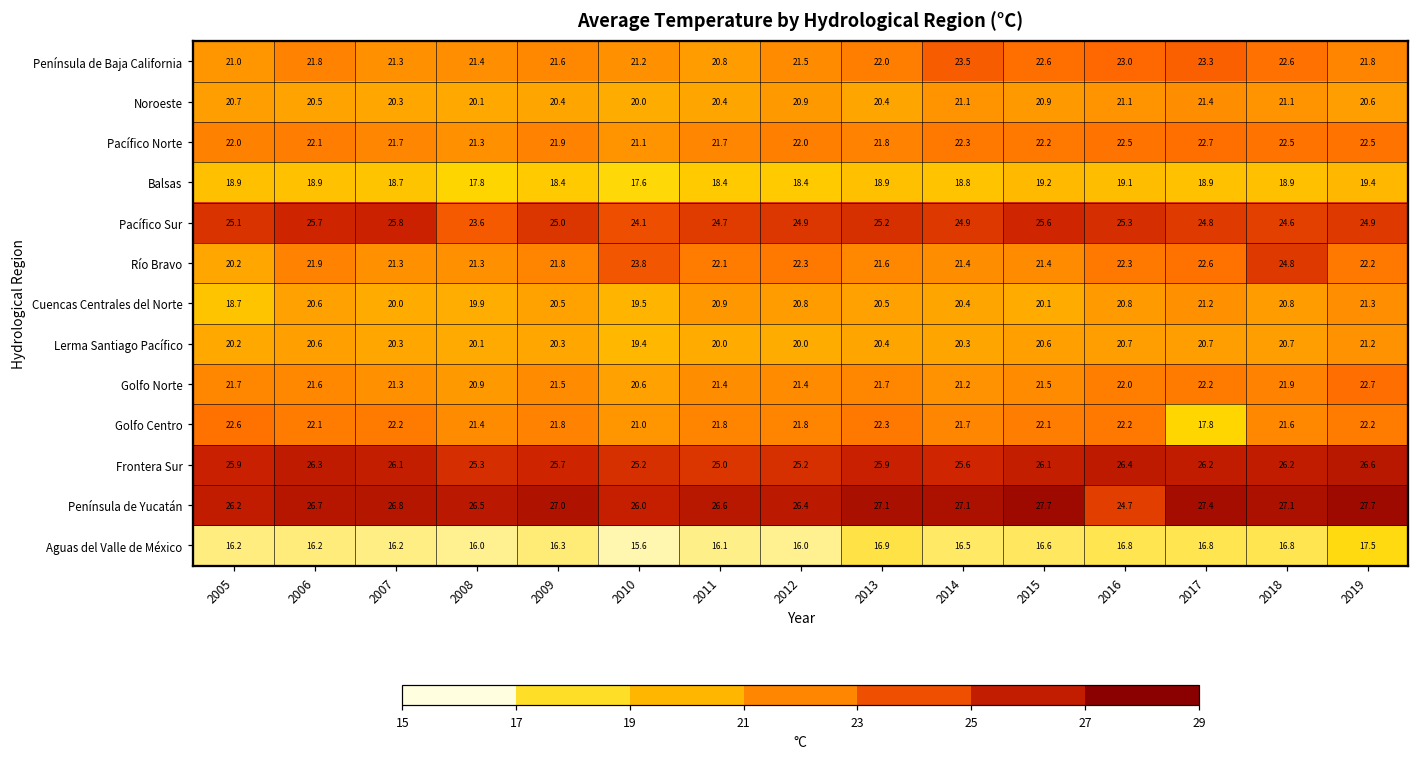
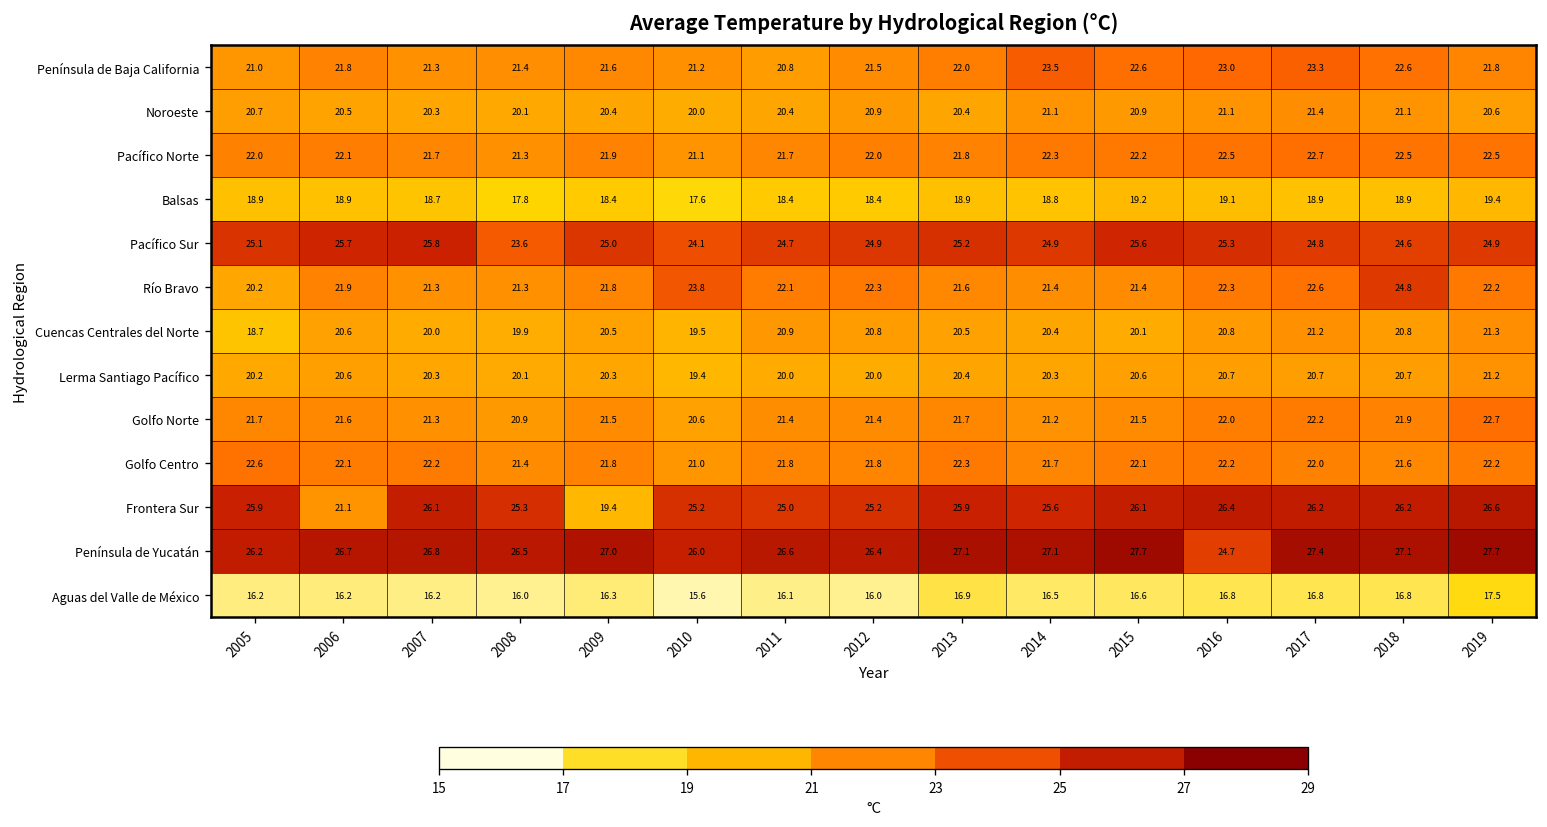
  {
    "Península de Baja California": {
      "2005": 21.0,
      "2006": 21.8,
      "2007": 21.3,
      "2008": 21.4,
      "2009": 21.6,
      "2010": 21.2,
      "2011": 20.8,
      "2012": 21.5,
      "2013": 22.0,
      "2014": 23.5,
      "2015": 22.6,
      "2016": 23.0,
      "2017": 23.3,
      "2018": 22.6,
      "2019": 21.8
    },
    "Noroeste": {
      "2005": 20.7,
      "2006": 20.5,
      "2007": 20.3,
      "2008": 20.1,
      "2009": 20.4,
      "2010": 20.0,
      "2011": 20.4,
      "2012": 20.9,
      "2013": 20.4,
      "2014": 21.1,
      "2015": 20.9,
      "2016": 21.1,
      "2017": 21.4,
      "2018": 21.1,
      "2019": 20.6
    },
    "Pacífico Norte": {
      "2005": 22.0,
      "2006": 22.1,
      "2007": 21.7,
      "2008": 21.3,
      "2009": 21.9,
      "2010": 21.1,
      "2011": 21.7,
      "2012": 22.0,
      "2013": 21.8,
      "2014": 22.3,
      "2015": 22.2,
      "2016": 22.5,
      "2017": 22.7,
      "2018": 22.5,
      "2019": 22.5
    },
    "Balsas": {
      "2005": 18.9,
      "2006": 18.9,
      "2007": 18.7,
      "2008": 17.8,
      "2009": 18.4,
      "2010": 17.6,
      "2011": 18.4,
      "2012": 18.4,
      "2013": 18.9,
      "2014": 18.8,
      "2015": 19.2,
      "2016": 19.1,
      "2017": 18.9,
      "2018": 18.9,
      "2019": 19.4
    },
    "Pacífico Sur": {
      "2005": 25.1,
      "2006": 25.7,
      "2007": 25.8,
      "2008": 23.6,
      "2009": 25.0,
      "2010": 24.1,
      "2011": 24.7,
      "2012": 24.9,
      "2013": 25.2,
      "2014": 24.9,
      "2015": 25.6,
      "2016": 25.3,
      "2017": 24.8,
      "2018": 24.6,
      "2019": 24.9
    },
    "Río Bravo": {
      "2005": 20.2,
      "2006": 21.9,
      "2007": 21.3,
      "2008": 21.3,
      "2009": 21.8,
      "2010": 23.8,
      "2011": 22.1,
      "2012": 22.3,
      "2013": 21.6,
      "2014": 21.4,
      "2015": 21.4,
      "2016": 22.3,
      "2017": 22.6,
      "2018": 24.8,
      "2019": 22.2
    },
    "Cuencas Centrales del Norte": {
      "2005": 18.7,
      "2006": 20.6,
      "2007": 20.0,
      "2008": 19.9,
      "2009": 20.5,
      "2010": 19.5,
      "2011": 20.9,
      "2012": 20.8,
      "2013": 20.5,
      "2014": 20.4,
      "2015": 20.1,
      "2016": 20.8,
      "2017": 21.2,
      "2018": 20.8,
      "2019": 21.3
    },
    "Lerma Santiago Pacífico": {
      "2005": 20.2,
      "2006": 20.6,
      "2007": 20.3,
      "2008": 20.1,
      "2009": 20.3,
      "2010": 19.4,
      "2011": 20.0,
      "2012": 20.0,
      "2013": 20.4,
      "2014": 20.3,
      "2015": 20.6,
      "2016": 20.7,
      "2017": 20.7,
      "2018": 20.7,
      "2019": 21.2
    },
    "Golfo Norte": {
      "2005": 21.7,
      "2006": 21.6,
      "2007": 21.3,
      "2008": 20.9,
      "2009": 21.5,
      "2010": 20.6,
      "2011": 21.4,
      "2012": 21.4,
      "2013": 21.7,
      "2014": 21.2,
      "2015": 21.5,
      "2016": 22.0,
      "2017": 22.2,
      "2018": 21.9,
      "2019": 22.7
    },
    "Golfo Centro": {
      "2005": 22.6,
      "2006": 22.1,
      "2007": 22.2,
      "2008": 21.4,
      "2009": 21.8,
      "2010": 21.0,
      "2011": 21.8,
      "2012": 21.8,
      "2013": 22.3,
      "2014": 21.7,
      "2015": 22.1,
      "2016": 22.2,
-     "2017": 17.8,
+     "2017": 22.0,
      "2018": 21.6,
      "2019": 22.2
    },
    "Frontera Sur": {
      "2005": 25.9,
-     "2006": 26.3,
+     "2006": 21.1,
      "2007": 26.1,
      "2008": 25.3,
-     "2009": 25.7,
+     "2009": 19.4,
      "2010": 25.2,
      "2011": 25.0,
      "2012": 25.2,
      "2013": 25.9,
      "2014": 25.6,
      "2015": 26.1,
      "2016": 26.4,
      "2017": 26.2,
      "2018": 26.2,
      "2019": 26.6
    },
    "Península de Yucatán": {
      "2005": 26.2,
      "2006": 26.7,
      "2007": 26.8,
      "2008": 26.5,
      "2009": 27.0,
      "2010": 26.0,
      "2011": 26.6,
      "2012": 26.4,
      "2013": 27.1,
      "2014": 27.1,
      "2015": 27.7,
      "2016": 24.7,
      "2017": 27.4,
      "2018": 27.1,
      "2019": 27.7
    },
    "Aguas del Valle de México": {
      "2005": 16.2,
      "2006": 16.2,
      "2007": 16.2,
      "2008": 16.0,
      "2009": 16.3,
      "2010": 15.6,
      "2011": 16.1,
      "2012": 16.0,
      "2013": 16.9,
      "2014": 16.5,
      "2015": 16.6,
      "2016": 16.8,
      "2017": 16.8,
      "2018": 16.8,
      "2019": 17.5
    }
  }
